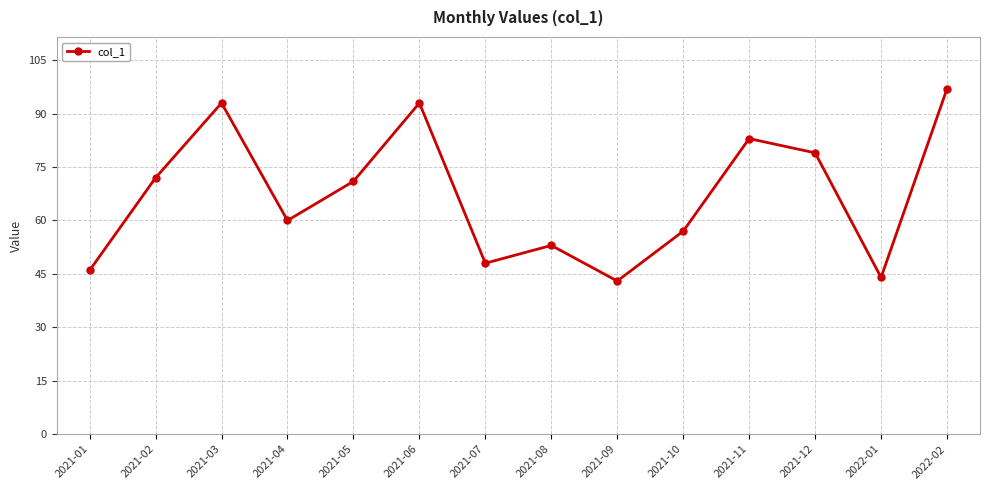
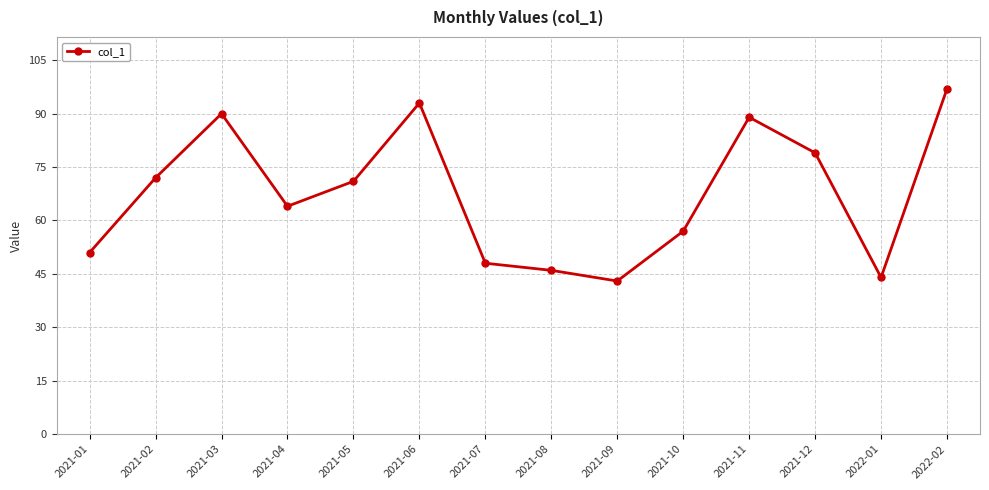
  {
-   "2021-01": 46,
+   "2021-01": 51,
    "2021-02": 72,
-   "2021-03": 93,
-   "2021-04": 60,
+   "2021-03": 90,
+   "2021-04": 64,
    "2021-05": 71,
    "2021-06": 93,
    "2021-07": 48,
-   "2021-08": 53,
+   "2021-08": 46,
    "2021-09": 43,
    "2021-10": 57,
-   "2021-11": 83,
+   "2021-11": 89,
    "2021-12": 79,
    "2022-01": 44,
    "2022-02": 97
  }
